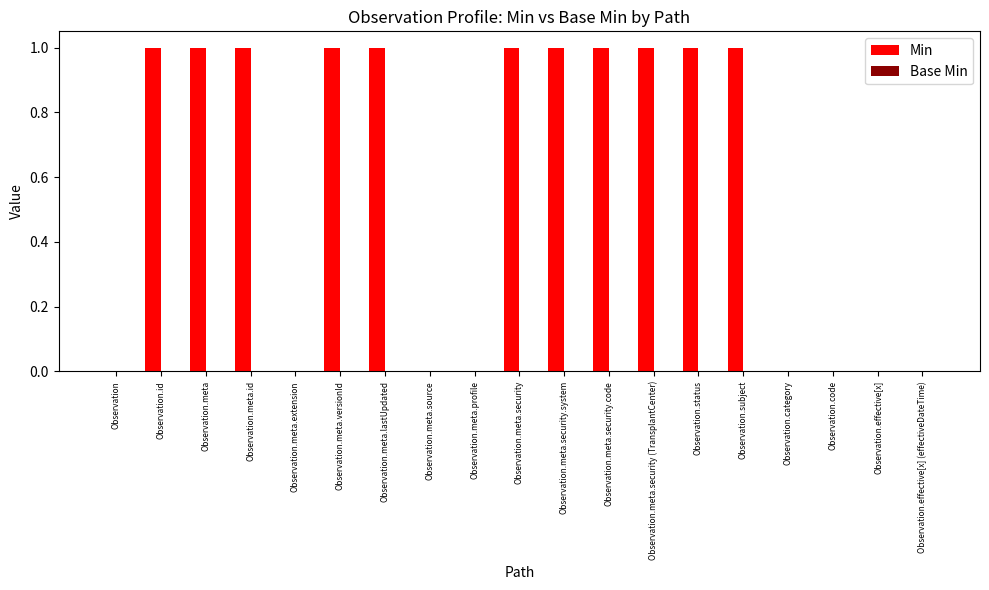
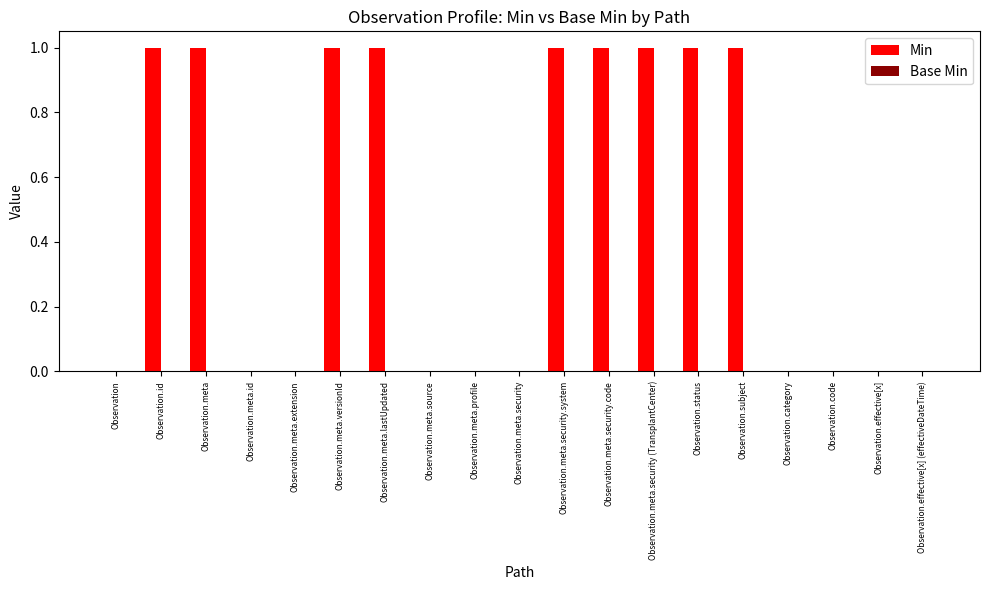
  {
    "Min": {
      "Observation": 0,
      "Observation.id": 1,
      "Observation.meta": 1,
-     "Observation.meta.id": 1,
+     "Observation.meta.id": 0,
      "Observation.meta.extension": 0,
      "Observation.meta.versionId": 1,
      "Observation.meta.lastUpdated": 1,
      "Observation.meta.source": 0,
      "Observation.meta.profile": 0,
-     "Observation.meta.security": 1,
+     "Observation.meta.security": 0,
      "Observation.meta.security.system": 1,
      "Observation.meta.security.code": 1,
      "Observation.meta.security (TransplantCenter)": 1,
      "Observation.status": 1,
      "Observation.subject": 1,
      "Observation.category": 0,
      "Observation.code": 0,
      "Observation.effective[x]": 0,
      "Observation.effective[x] (effectiveDateTime)": 0
    },
    "Base Min": {
      "Observation": 0,
      "Observation.id": 0,
      "Observation.meta": 0,
      "Observation.meta.id": 0,
      "Observation.meta.extension": 0,
      "Observation.meta.versionId": 0,
      "Observation.meta.lastUpdated": 0,
      "Observation.meta.source": 0,
      "Observation.meta.profile": 0,
      "Observation.meta.security": 0,
      "Observation.meta.security.system": 0,
      "Observation.meta.security.code": 0,
      "Observation.meta.security (TransplantCenter)": 0,
      "Observation.status": 0,
      "Observation.subject": 0,
      "Observation.category": 0,
      "Observation.code": 0,
      "Observation.effective[x]": 0,
      "Observation.effective[x] (effectiveDateTime)": 0
    }
  }
